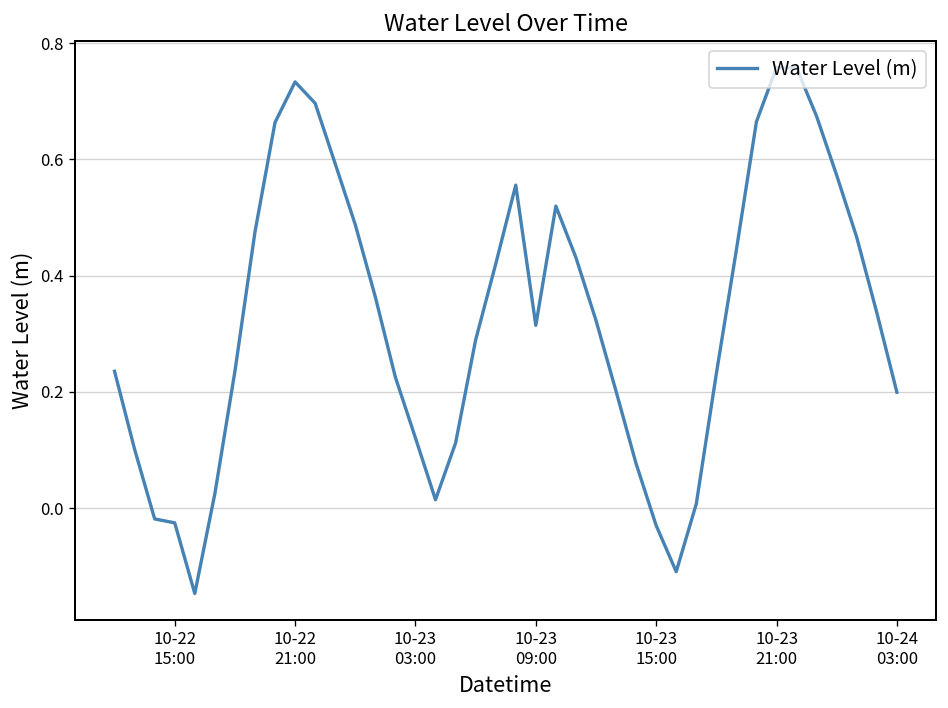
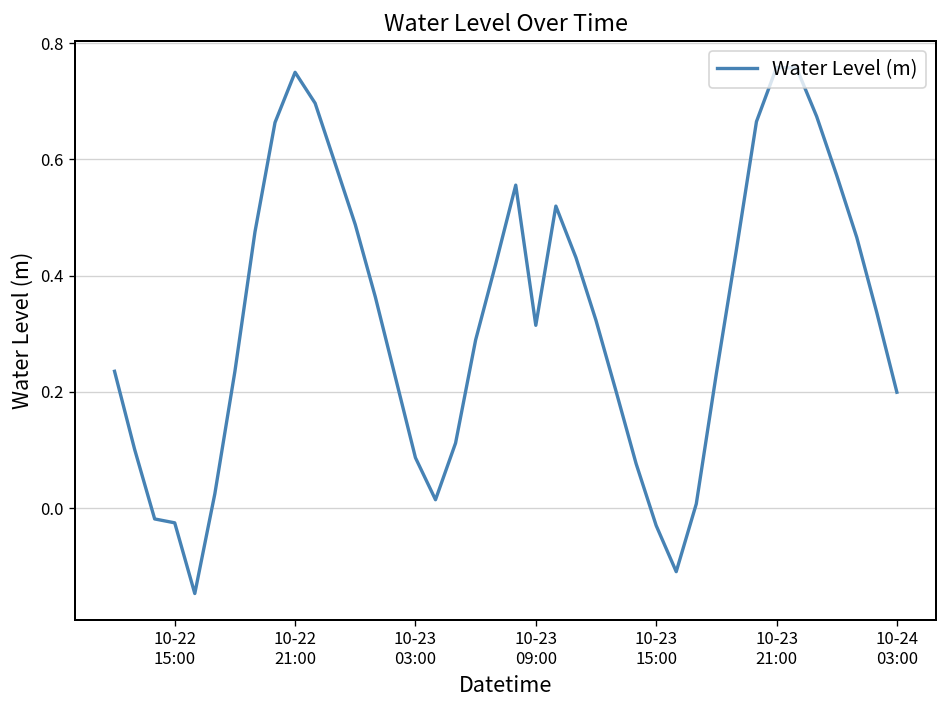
  {
    "10-22 15:00": -0.03,
-   "10-22 21:00": 0.73,
-   "10-23 03:00": 0.12,
+   "10-22 21:00": 0.75,
+   "10-23 03:00": 0.09,
    "10-23 09:00": 0.31,
    "10-23 15:00": -0.03,
    "10-24 03:00": 0.20
  }
